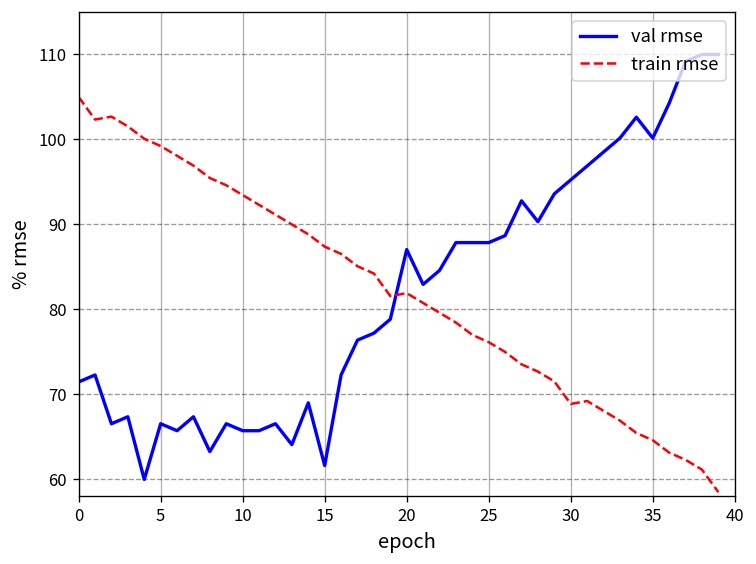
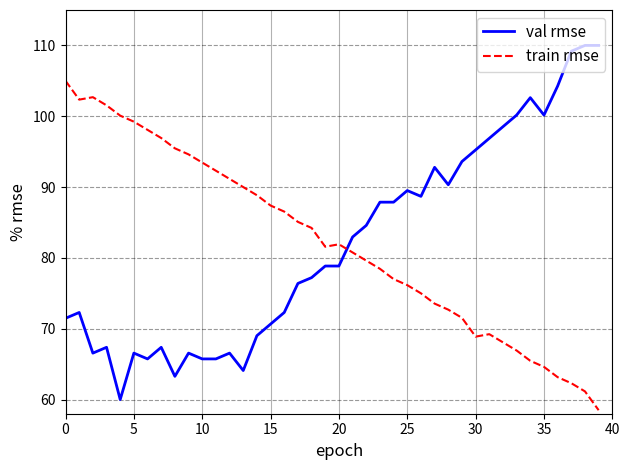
  {
    "val rmse": {
      "0": 71,
      "5": 67,
      "10": 66,
-     "15": 62,
-     "20": 87,
-     "25": 88,
+     "15": 71,
+     "20": 79,
+     "25": 90,
      "30": 95,
      "35": 100
    },
    "train rmse": {
      "0": 105,
      "5": 99,
      "10": 93,
      "15": 87,
      "20": 82,
      "25": 76,
      "30": 69,
      "35": 65
    }
  }
